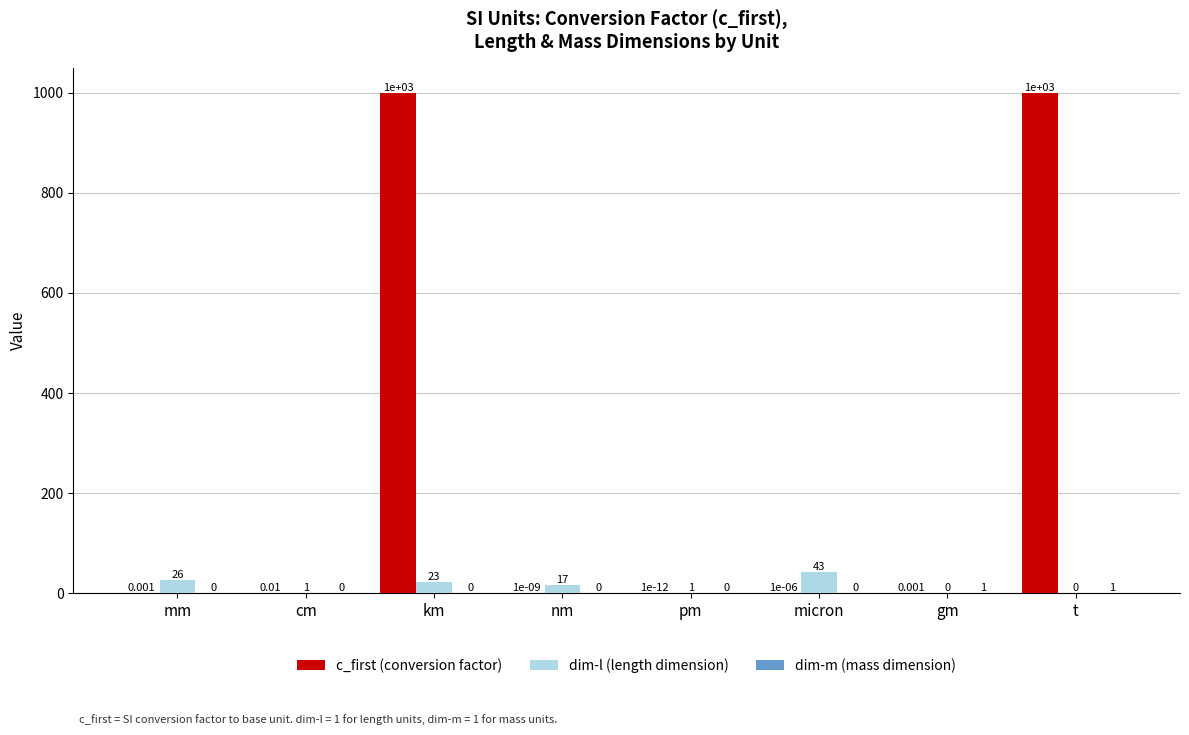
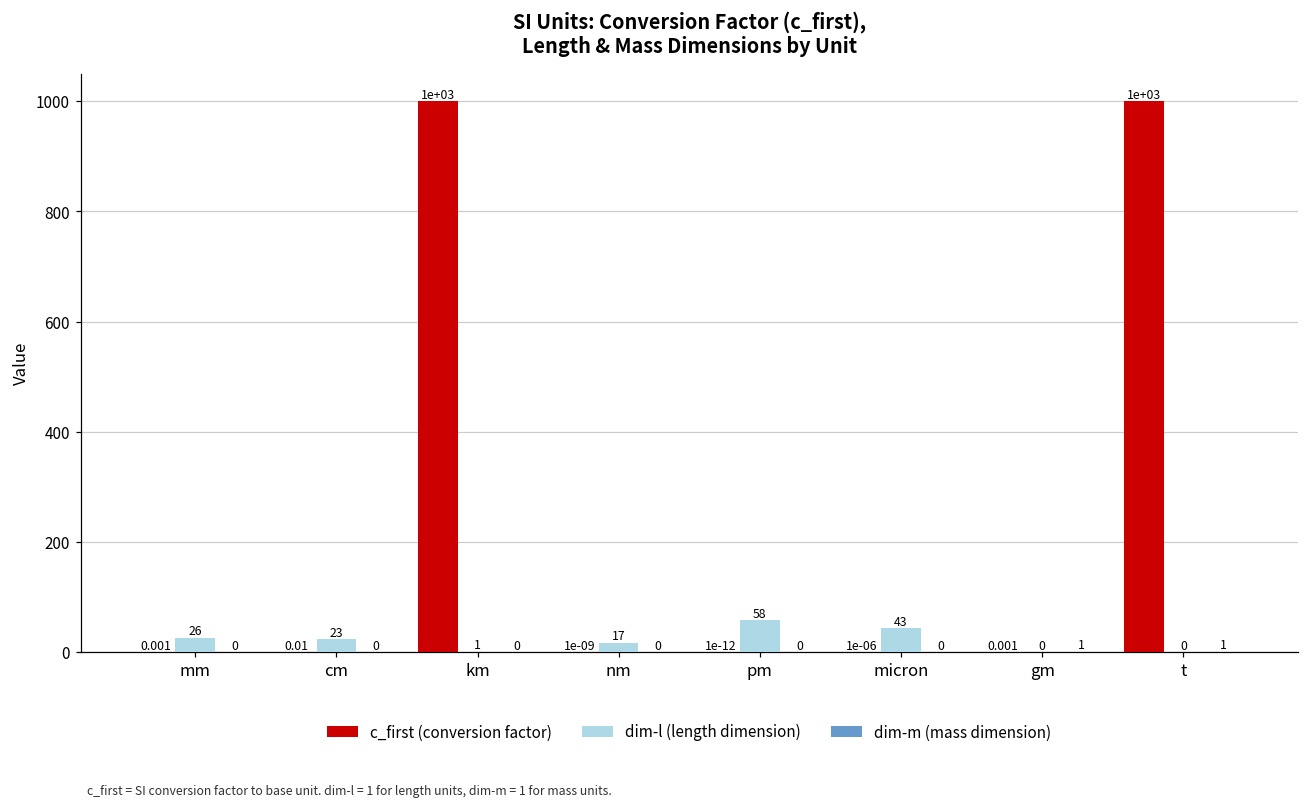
  {
    "c_first (conversion factor)": {
      "mm": "0.001",
      "cm": "0.01",
      "km": "1e+03",
      "nm": "1e-09",
      "pm": "1e-12",
      "micron": "1e-06",
      "gm": "0.001",
      "t": "1e+03"
    },
    "dim-l (length dimension)": {
      "mm": "26",
-     "cm": "1",
-     "km": "23",
+     "cm": "23",
+     "km": "1",
      "nm": "17",
-     "pm": "1",
+     "pm": "58",
      "micron": "43",
      "gm": "0",
      "t": "0"
    },
    "dim-m (mass dimension)": {
      "mm": "0",
      "cm": "0",
      "km": "0",
      "nm": "0",
      "pm": "0",
      "micron": "0",
      "gm": "1",
      "t": "1"
    }
  }
